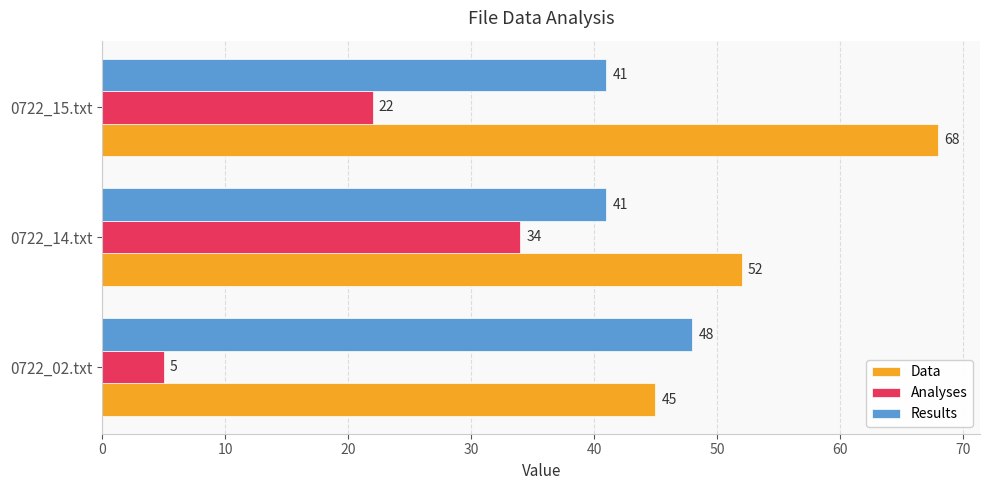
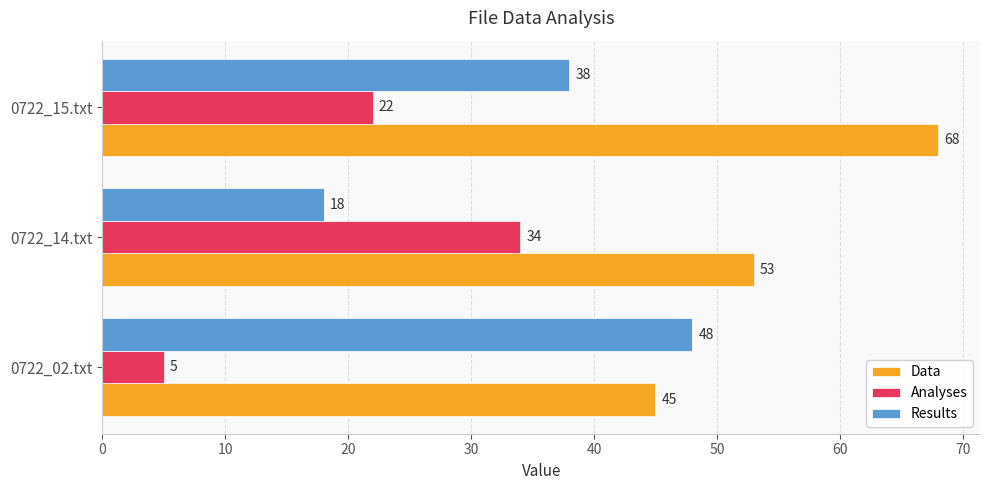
  {
    "Data": {
      "0722_15.txt": 68,
-     "0722_14.txt": 52,
+     "0722_14.txt": 53,
      "0722_02.txt": 45
    },
    "Analyses": {
      "0722_15.txt": 22,
      "0722_14.txt": 34,
      "0722_02.txt": 5
    },
    "Results": {
-     "0722_15.txt": 41,
-     "0722_14.txt": 41,
+     "0722_15.txt": 38,
+     "0722_14.txt": 18,
      "0722_02.txt": 48
    }
  }
